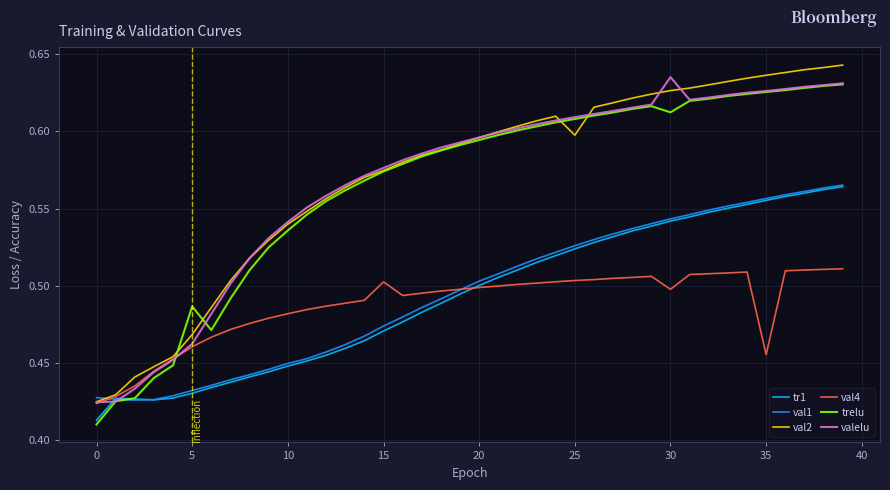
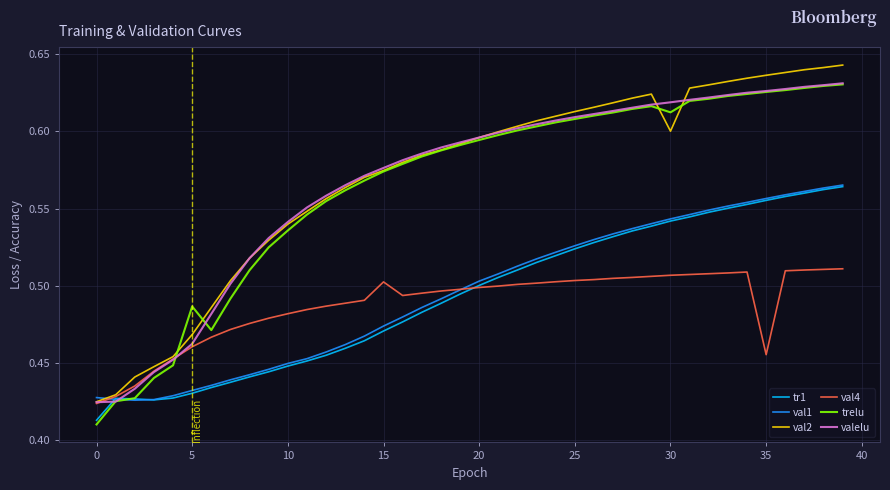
  {
    "val2": {
      "5": 0.469,
-     "25": 0.598,
-     "30": 0.627,
+     "25": 0.613,
+     "30": 0.600,
      "35": 0.636
    },
    "val4": {
      "5": 0.461,
      "10": 0.482,
      "15": 0.503,
      "25": 0.504,
-     "30": 0.498,
+     "30": 0.507,
      "35": 0.456
    },
    "trelu": {
      "0": 0.410,
      "5": 0.487,
      "10": 0.536,
      "30": 0.612
    },
    "valelu": {
      "5": 0.463,
      "15": 0.576,
-     "30": 0.635
+     "30": 0.619
    }
  }
